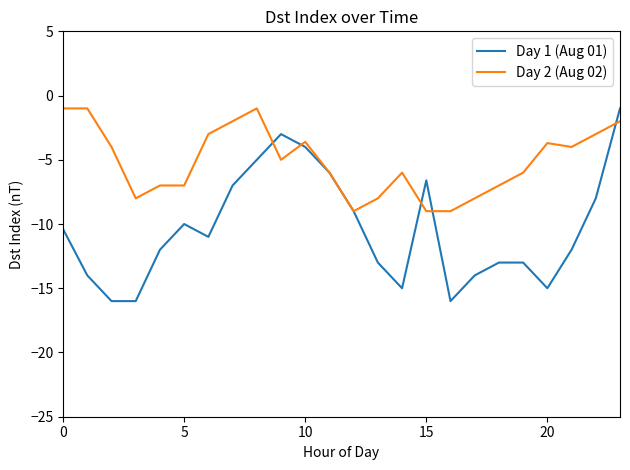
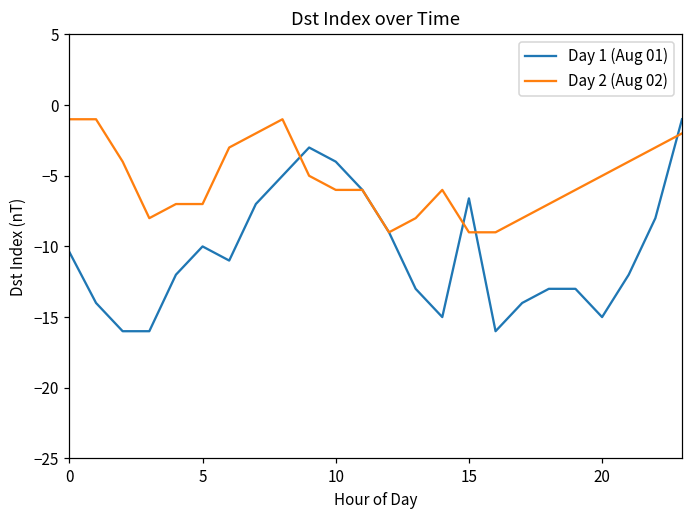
  {
    "Day 1 (Aug 01)": {
      "0": -10.4,
      "5": -10.0,
      "10": -4.0,
      "15": -6.6,
      "20": -15.0
    },
    "Day 2 (Aug 02)": {
      "0": -1.0,
      "5": -7.0,
-     "10": -3.6,
+     "10": -6.0,
      "15": -9.0,
-     "20": -3.7
+     "20": -5.0
    }
  }
